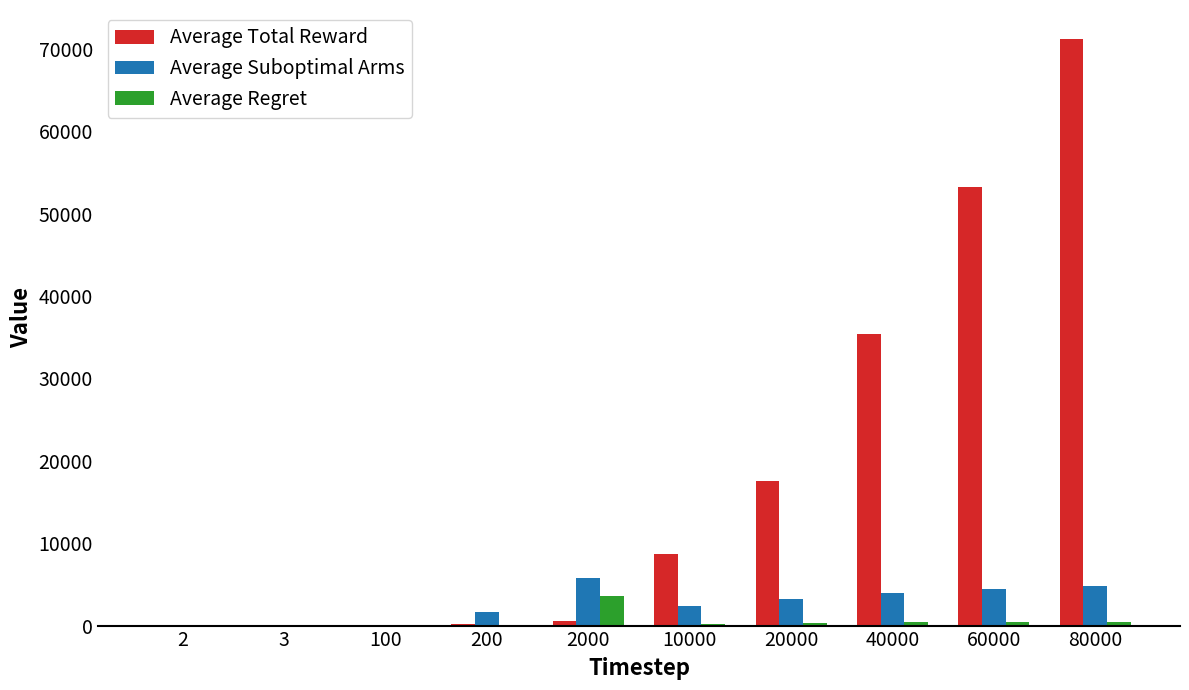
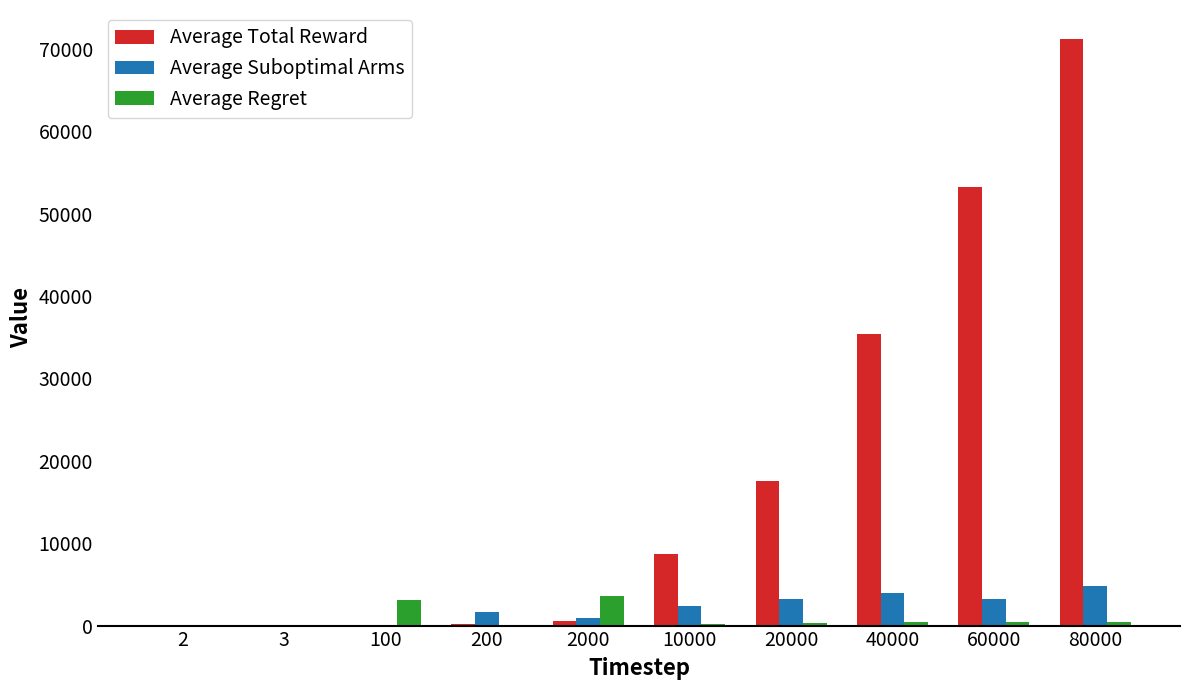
  {
    "Average Total Reward": {
      "2000": 1000,
      "10000": 9000,
      "20000": 18000,
      "40000": 35000,
      "60000": 53000,
      "80000": 71000
    },
    "Average Suboptimal Arms": {
      "200": 2000,
-     "2000": 6000,
+     "2000": 1000,
      "10000": 2000,
      "20000": 3000,
      "40000": 4000,
-     "60000": 4000,
+     "60000": 3000,
      "80000": 5000
    },
    "Average Regret": {
-     "100": 0,
+     "100": 3000,
      "2000": 4000,
      "20000": 0,
      "40000": 0,
      "60000": 0,
      "80000": 0
    }
  }
